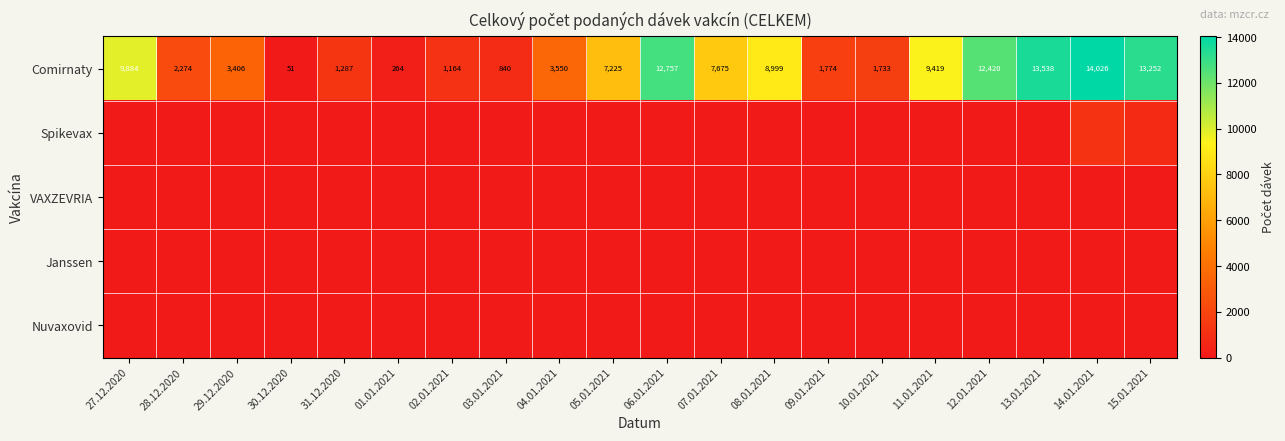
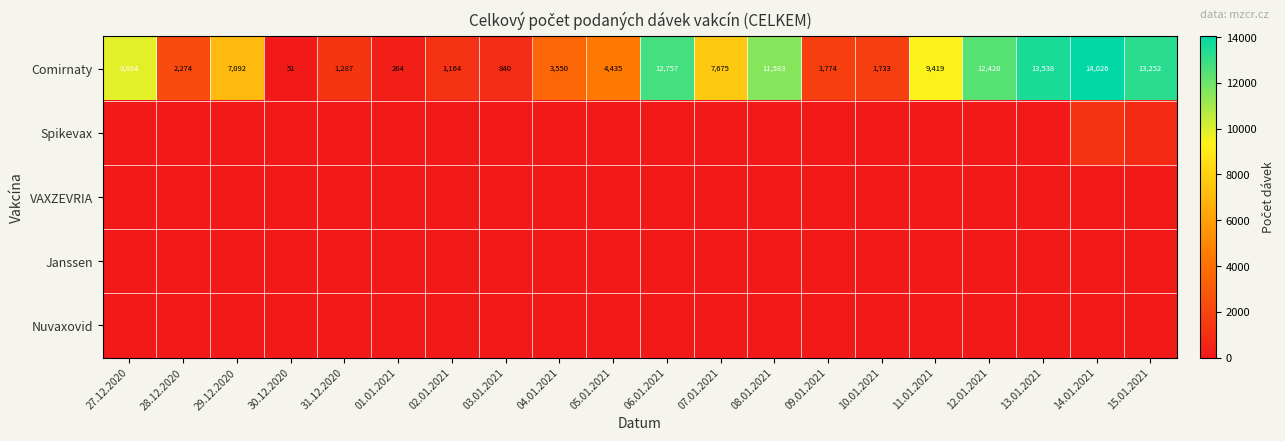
  {
    "Comirnaty": {
      "27.12.2020": "9,884",
      "28.12.2020": "2,274",
-     "29.12.2020": "3,406",
+     "29.12.2020": "7,092",
      "30.12.2020": "51",
      "31.12.2020": "1,287",
      "01.01.2021": "264",
      "02.01.2021": "1,164",
      "03.01.2021": "840",
      "04.01.2021": "3,550",
-     "05.01.2021": "7,225",
+     "05.01.2021": "4,435",
      "06.01.2021": "12,757",
      "07.01.2021": "7,675",
-     "08.01.2021": "8,999",
+     "08.01.2021": "11,583",
      "09.01.2021": "1,774",
      "10.01.2021": "1,733",
      "11.01.2021": "9,419",
      "12.01.2021": "12,420",
      "13.01.2021": "13,538",
      "14.01.2021": "14,026",
      "15.01.2021": "13,252"
    }
  }
